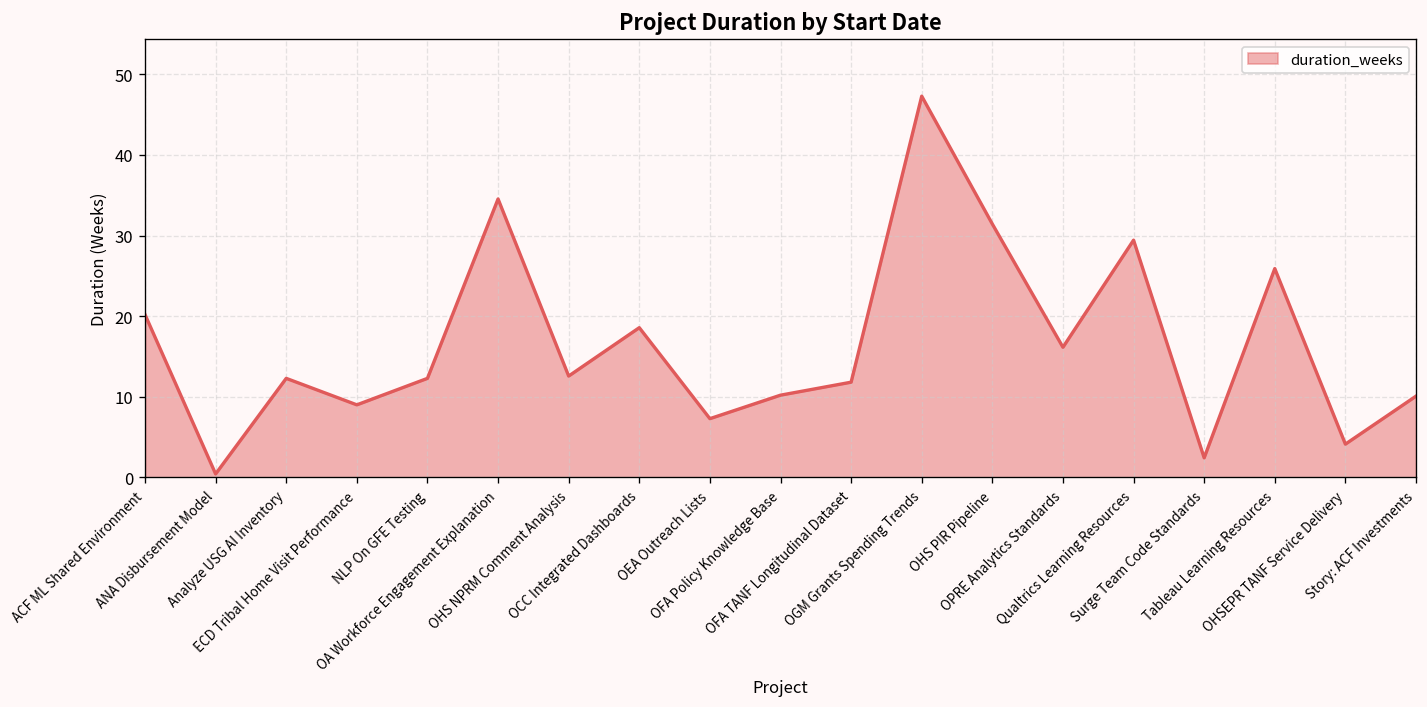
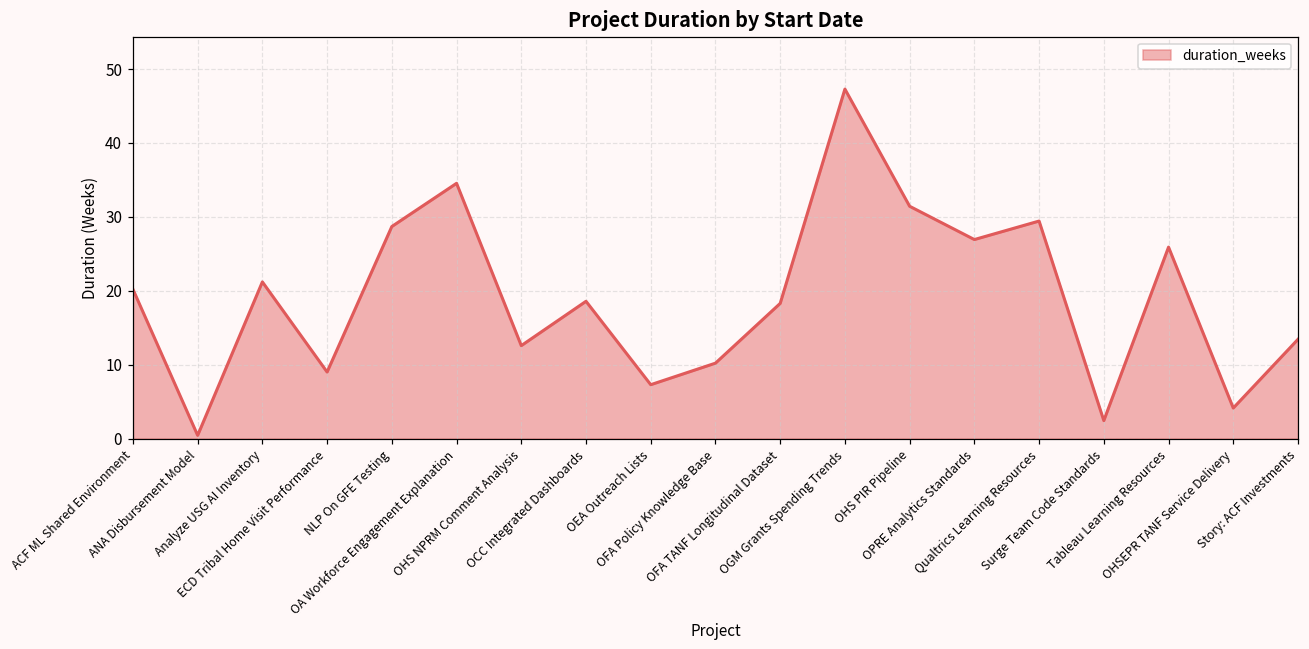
  {
    "ACF ML Shared Environment": 20,
    "ANA Disbursement Model": 0,
-   "Analyze USG AI Inventory": 12,
+   "Analyze USG AI Inventory": 21,
    "ECD Tribal Home Visit Performance": 9,
-   "NLP On GFE Testing": 12,
+   "NLP On GFE Testing": 29,
    "OA Workforce Engagement Explanation": 35,
    "OHS NPRM Comment Analysis": 13,
    "OCC Integrated Dashboards": 19,
    "OEA Outreach Lists": 7,
    "OFA Policy Knowledge Base": 10,
-   "OFA TANF Longitudinal Dataset": 12,
+   "OFA TANF Longitudinal Dataset": 18,
    "OGM Grants Spending Trends": 47,
    "OHS PIR Pipeline": 31,
-   "OPRE Analytics Standards": 16,
+   "OPRE Analytics Standards": 27,
    "Qualtrics Learning Resources": 29,
    "Surge Team Code Standards": 2,
    "Tableau Learning Resources": 26,
    "OHSEPR TANF Service Delivery": 4,
-   "Story: ACF Investments": 10
+   "Story: ACF Investments": 13
  }
